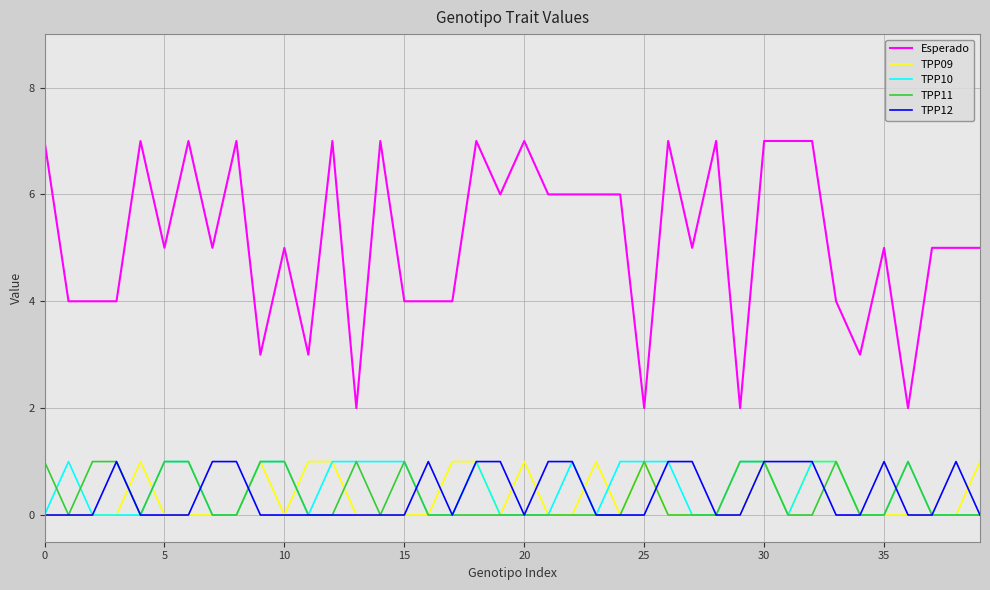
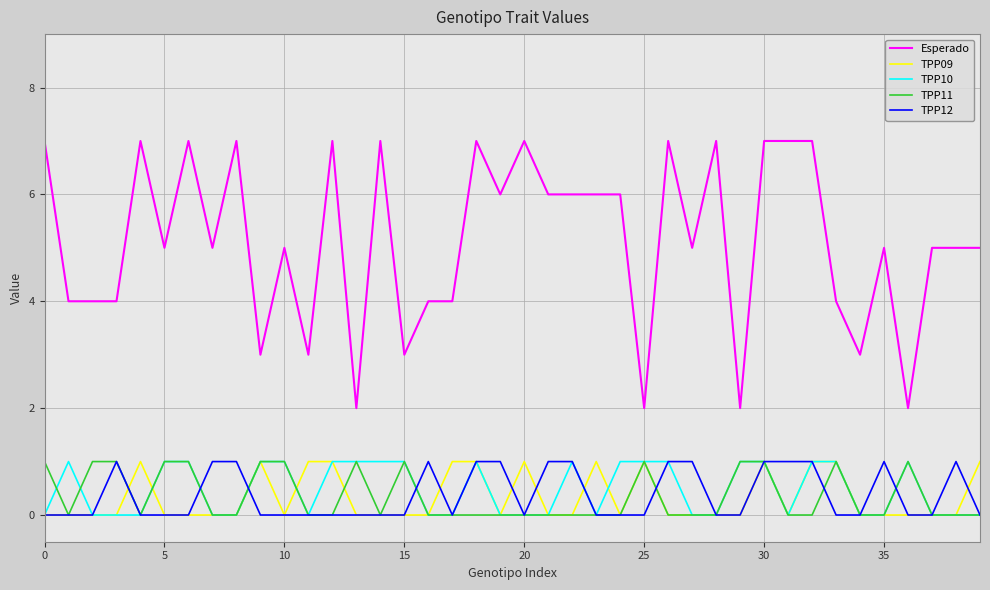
  {
    "Esperado": {
      "0": 7,
      "5": 5,
      "10": 5,
-     "15": 4,
+     "15": 3,
      "20": 7,
      "25": 2,
      "30": 7,
      "35": 5
    },
    "TPP09": {
      "20": 1
    },
    "TPP11": {
      "0": 1
    },
    "TPP12": {
      "25": 0,
      "35": 1
    }
  }
